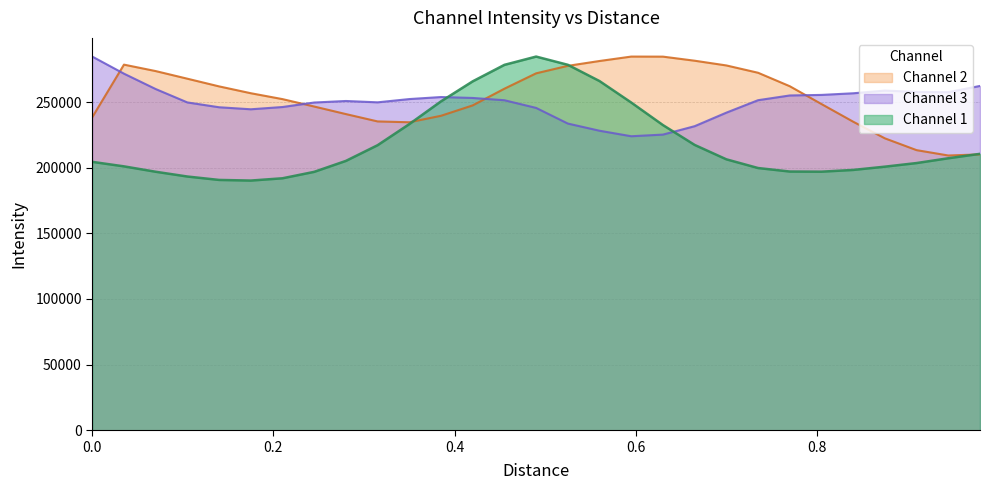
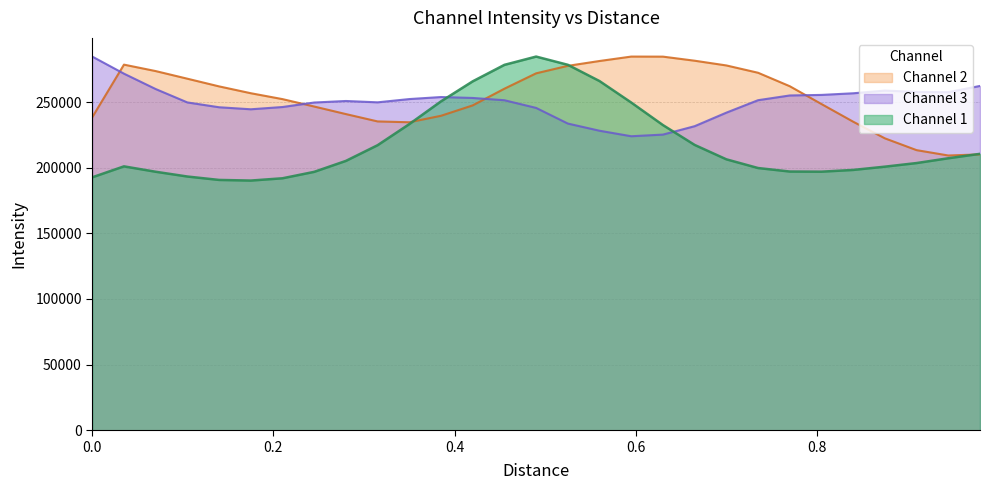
  {
    "Channel 2": {
      "0.0": 238000
    },
    "Channel 3": {
      "0.0": 285000
    },
    "Channel 1": {
-     "0.0": 204000
+     "0.0": 193000
    }
  }
